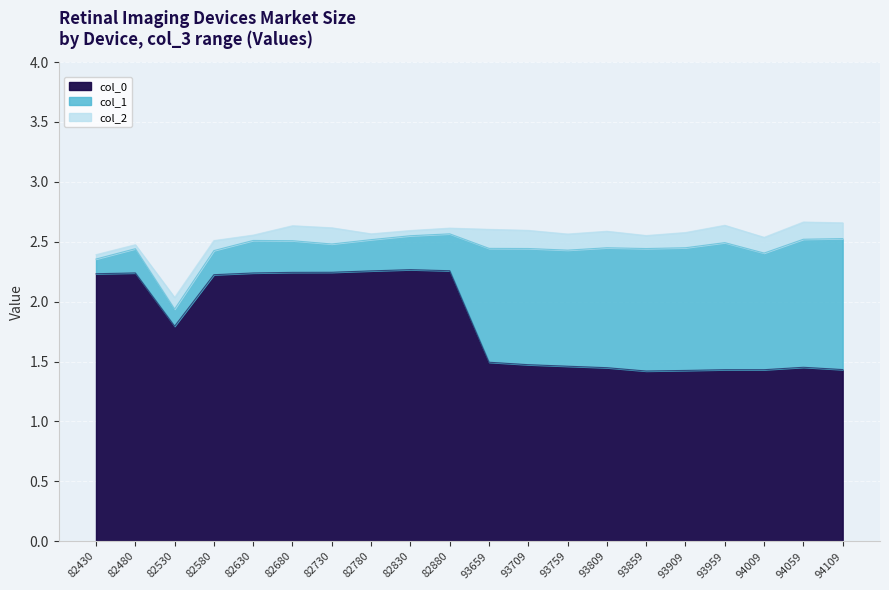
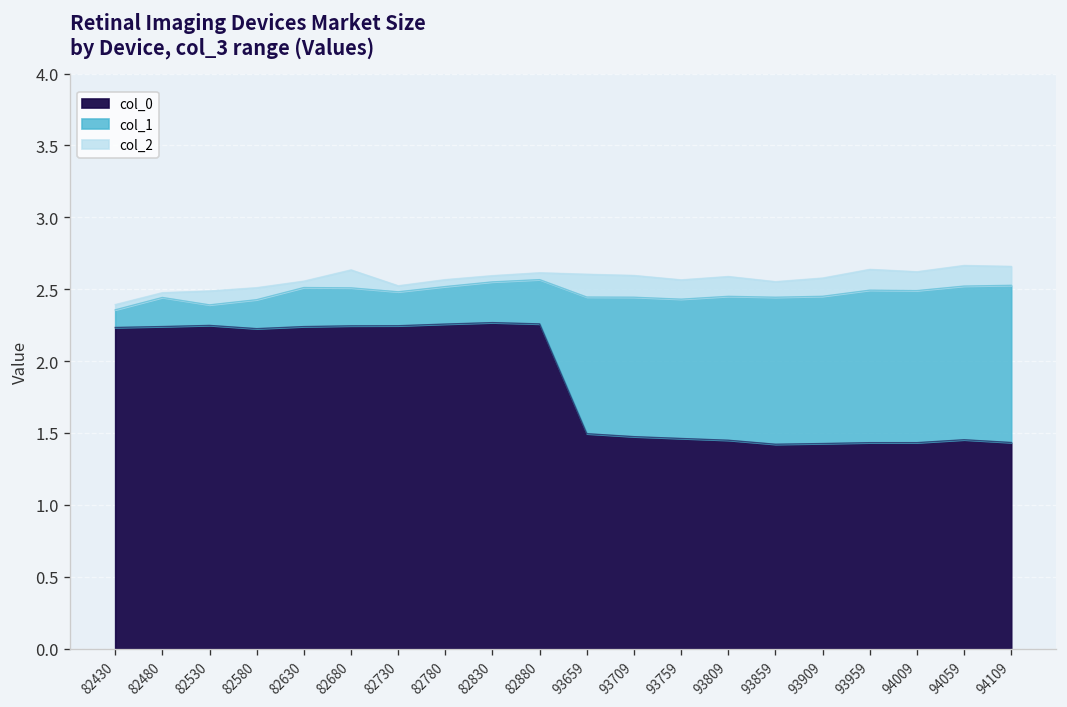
  {
    "col_0": {
      "82430": 2.23,
      "82480": 2.24,
-     "82530": 1.80,
+     "82530": 2.25,
      "82580": 2.23,
      "82630": 2.24,
      "82680": 2.24,
      "82730": 2.25,
      "82780": 2.26,
      "82830": 2.27,
      "82880": 2.26,
      "93659": 1.49,
      "93709": 1.47,
      "93759": 1.46,
      "93809": 1.45,
      "93859": 1.42,
      "93909": 1.43,
      "93959": 1.43,
      "94009": 1.43,
      "94059": 1.45,
      "94109": 1.43
    },
    "col_1": {
      "82430": 0.12,
      "82480": 0.20,
      "82530": 0.14,
      "82580": 0.20,
      "82630": 0.27,
      "82680": 0.26,
      "82730": 0.24,
      "82780": 0.26,
      "82830": 0.28,
      "82880": 0.31,
      "93659": 0.95,
      "93709": 0.97,
      "93759": 0.97,
      "93809": 1.00,
      "93859": 1.02,
      "93909": 1.02,
      "93959": 1.06,
-     "94009": 0.97,
+     "94009": 1.06,
      "94059": 1.07,
      "94109": 1.09
    },
    "col_2": {
      "82430": 0.04,
      "82480": 0.03,
      "82530": 0.10,
      "82580": 0.08,
      "82630": 0.04,
      "82680": 0.13,
-     "82730": 0.14,
+     "82730": 0.04,
      "82780": 0.05,
      "82830": 0.04,
      "82880": 0.05,
      "93659": 0.16,
      "93709": 0.15,
      "93759": 0.13,
      "93809": 0.14,
      "93859": 0.11,
      "93909": 0.13,
      "93959": 0.15,
      "94009": 0.13,
      "94059": 0.14,
      "94109": 0.13
    }
  }
